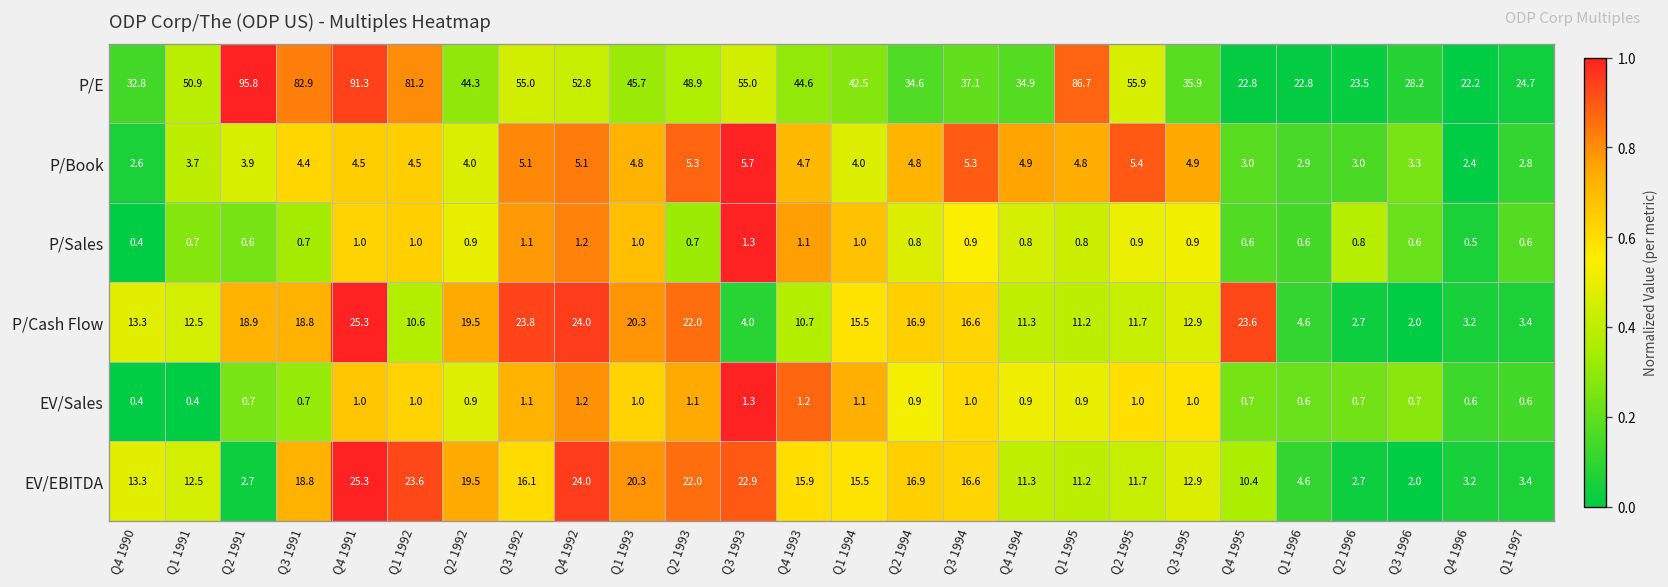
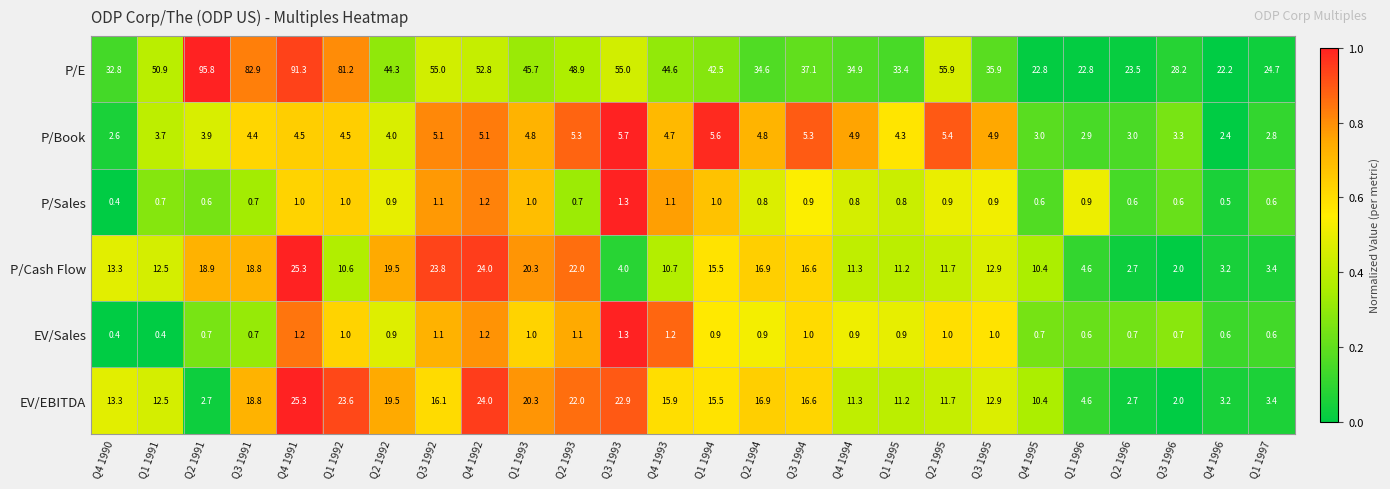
  {
    "P/E": {
      "Q4 1990": 32.8,
      "Q1 1991": 50.9,
      "Q2 1991": 95.8,
      "Q3 1991": 82.9,
      "Q4 1991": 91.3,
      "Q1 1992": 81.2,
      "Q2 1992": 44.3,
      "Q3 1992": 55.0,
      "Q4 1992": 52.8,
      "Q1 1993": 45.7,
      "Q2 1993": 48.9,
      "Q3 1993": 55.0,
      "Q4 1993": 44.6,
      "Q1 1994": 42.5,
      "Q2 1994": 34.6,
      "Q3 1994": 37.1,
      "Q4 1994": 34.9,
-     "Q1 1995": 86.7,
+     "Q1 1995": 33.4,
      "Q2 1995": 55.9,
      "Q3 1995": 35.9,
      "Q4 1995": 22.8,
      "Q1 1996": 22.8,
      "Q2 1996": 23.5,
      "Q3 1996": 28.2,
      "Q4 1996": 22.2,
      "Q1 1997": 24.7
    },
    "P/Book": {
      "Q4 1990": 2.6,
      "Q1 1991": 3.7,
      "Q2 1991": 3.9,
      "Q3 1991": 4.4,
      "Q4 1991": 4.5,
      "Q1 1992": 4.5,
      "Q2 1992": 4.0,
      "Q3 1992": 5.1,
      "Q4 1992": 5.1,
      "Q1 1993": 4.8,
      "Q2 1993": 5.3,
      "Q3 1993": 5.7,
      "Q4 1993": 4.7,
-     "Q1 1994": 4.0,
+     "Q1 1994": 5.6,
      "Q2 1994": 4.8,
      "Q3 1994": 5.3,
      "Q4 1994": 4.9,
-     "Q1 1995": 4.8,
+     "Q1 1995": 4.3,
      "Q2 1995": 5.4,
      "Q3 1995": 4.9,
      "Q4 1995": 3.0,
      "Q1 1996": 2.9,
      "Q2 1996": 3.0,
      "Q3 1996": 3.3,
      "Q4 1996": 2.4,
      "Q1 1997": 2.8
    },
    "P/Sales": {
      "Q4 1990": 0.4,
      "Q1 1991": 0.7,
      "Q2 1991": 0.6,
      "Q3 1991": 0.7,
      "Q4 1991": 1.0,
      "Q1 1992": 1.0,
      "Q2 1992": 0.9,
      "Q3 1992": 1.1,
      "Q4 1992": 1.2,
      "Q1 1993": 1.0,
      "Q2 1993": 0.7,
      "Q3 1993": 1.3,
      "Q4 1993": 1.1,
      "Q1 1994": 1.0,
      "Q2 1994": 0.8,
      "Q3 1994": 0.9,
      "Q4 1994": 0.8,
      "Q1 1995": 0.8,
      "Q2 1995": 0.9,
      "Q3 1995": 0.9,
      "Q4 1995": 0.6,
-     "Q1 1996": 0.6,
-     "Q2 1996": 0.8,
+     "Q1 1996": 0.9,
+     "Q2 1996": 0.6,
      "Q3 1996": 0.6,
      "Q4 1996": 0.5,
      "Q1 1997": 0.6
    },
    "P/Cash Flow": {
      "Q4 1990": 13.3,
      "Q1 1991": 12.5,
      "Q2 1991": 18.9,
      "Q3 1991": 18.8,
      "Q4 1991": 25.3,
      "Q1 1992": 10.6,
      "Q2 1992": 19.5,
      "Q3 1992": 23.8,
      "Q4 1992": 24.0,
      "Q1 1993": 20.3,
      "Q2 1993": 22.0,
      "Q3 1993": 4.0,
      "Q4 1993": 10.7,
      "Q1 1994": 15.5,
      "Q2 1994": 16.9,
      "Q3 1994": 16.6,
      "Q4 1994": 11.3,
      "Q1 1995": 11.2,
      "Q2 1995": 11.7,
      "Q3 1995": 12.9,
-     "Q4 1995": 23.6,
+     "Q4 1995": 10.4,
      "Q1 1996": 4.6,
      "Q2 1996": 2.7,
      "Q3 1996": 2.0,
      "Q4 1996": 3.2,
      "Q1 1997": 3.4
    },
    "EV/Sales": {
      "Q4 1990": 0.4,
      "Q1 1991": 0.4,
      "Q2 1991": 0.7,
      "Q3 1991": 0.7,
-     "Q4 1991": 1.0,
+     "Q4 1991": 1.2,
      "Q1 1992": 1.0,
      "Q2 1992": 0.9,
      "Q3 1992": 1.1,
      "Q4 1992": 1.2,
      "Q1 1993": 1.0,
      "Q2 1993": 1.1,
      "Q3 1993": 1.3,
      "Q4 1993": 1.2,
-     "Q1 1994": 1.1,
+     "Q1 1994": 0.9,
      "Q2 1994": 0.9,
      "Q3 1994": 1.0,
      "Q4 1994": 0.9,
      "Q1 1995": 0.9,
      "Q2 1995": 1.0,
      "Q3 1995": 1.0,
      "Q4 1995": 0.7,
      "Q1 1996": 0.6,
      "Q2 1996": 0.7,
      "Q3 1996": 0.7,
      "Q4 1996": 0.6,
      "Q1 1997": 0.6
    },
    "EV/EBITDA": {
      "Q4 1990": 13.3,
      "Q1 1991": 12.5,
      "Q2 1991": 2.7,
      "Q3 1991": 18.8,
      "Q4 1991": 25.3,
      "Q1 1992": 23.6,
      "Q2 1992": 19.5,
      "Q3 1992": 16.1,
      "Q4 1992": 24.0,
      "Q1 1993": 20.3,
      "Q2 1993": 22.0,
      "Q3 1993": 22.9,
      "Q4 1993": 15.9,
      "Q1 1994": 15.5,
      "Q2 1994": 16.9,
      "Q3 1994": 16.6,
      "Q4 1994": 11.3,
      "Q1 1995": 11.2,
      "Q2 1995": 11.7,
      "Q3 1995": 12.9,
      "Q4 1995": 10.4,
      "Q1 1996": 4.6,
      "Q2 1996": 2.7,
      "Q3 1996": 2.0,
      "Q4 1996": 3.2,
      "Q1 1997": 3.4
    }
  }
